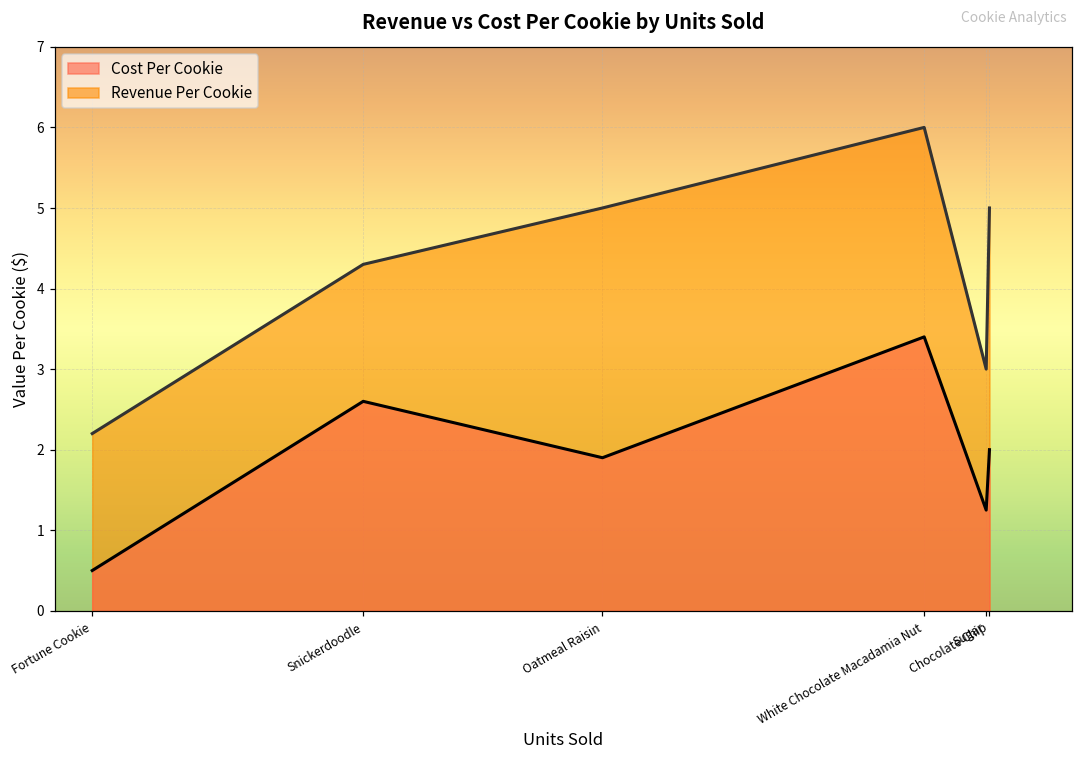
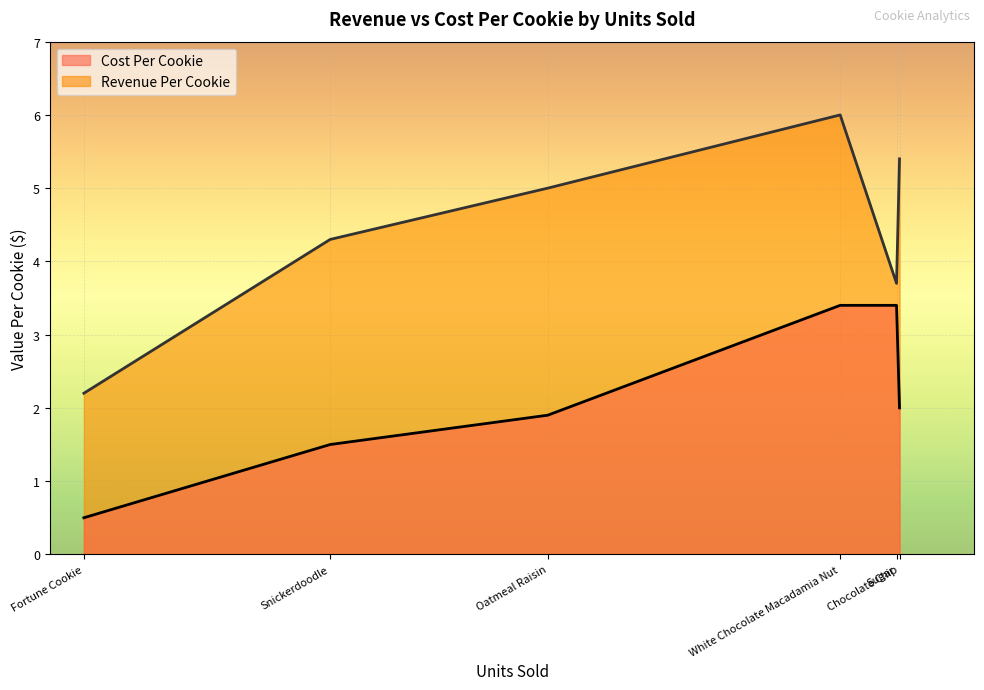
  {
    "Cost Per Cookie": {
      "Fortune Cookie": 0.5,
-     "Snickerdoodle": 2.6,
+     "Snickerdoodle": 1.5,
      "Oatmeal Raisin": 1.9,
      "White Chocolate Macadamia Nut": 3.4,
-     "Sugar": 1.3,
+     "Sugar": 3.4,
      "Chocolate Chip": 2.0
    },
    "Revenue Per Cookie": {
      "Fortune Cookie": 2.2,
      "Snickerdoodle": 4.3,
      "Oatmeal Raisin": 5.0,
      "White Chocolate Macadamia Nut": 6.0,
-     "Sugar": 3.0,
-     "Chocolate Chip": 5.0
+     "Sugar": 3.7,
+     "Chocolate Chip": 5.4
    }
  }
